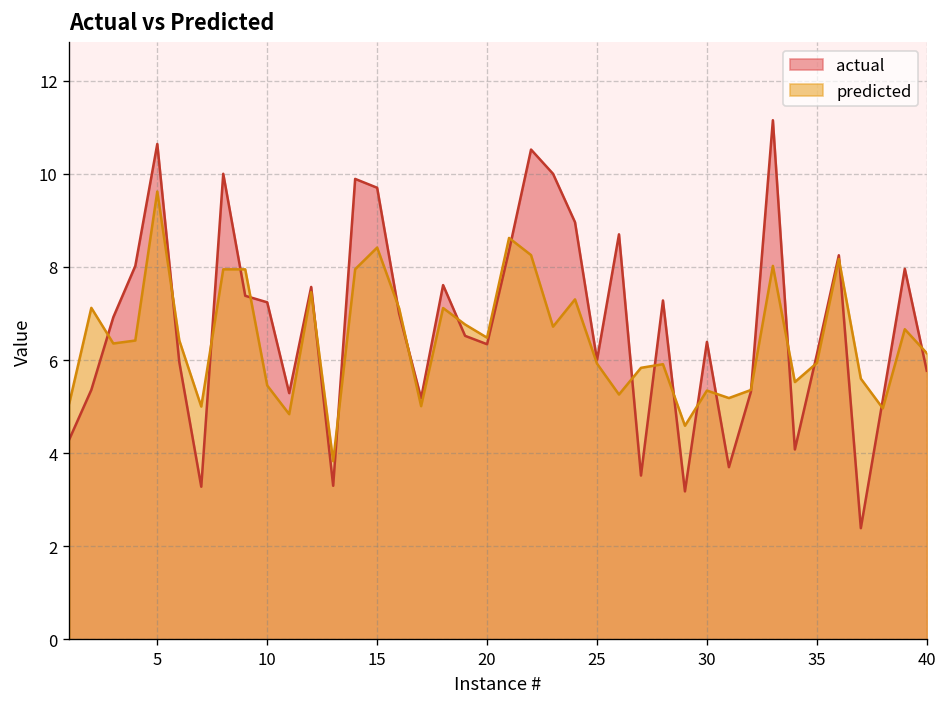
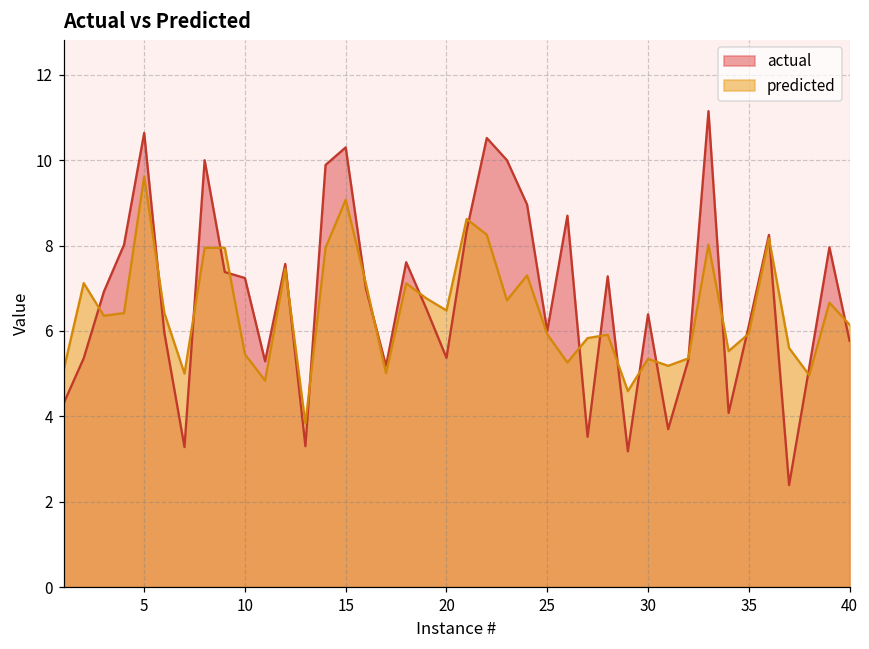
  {
    "actual": {
      "5": 10.6,
      "10": 7.2,
-     "15": 9.7,
-     "20": 6.3,
+     "15": 10.3,
+     "20": 5.4,
      "25": 6.0,
      "30": 6.4,
      "35": 6.1,
      "40": 5.8
    },
    "predicted": {
      "5": 9.6,
      "10": 5.5,
-     "15": 8.4,
+     "15": 9.1,
      "20": 6.5,
      "25": 5.9,
      "30": 5.3,
      "35": 5.9,
      "40": 6.1
    }
  }
